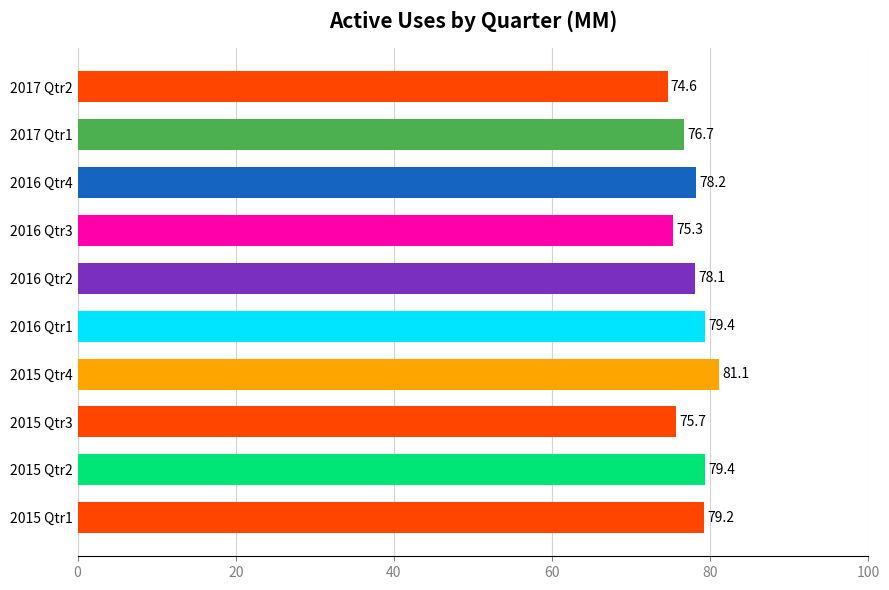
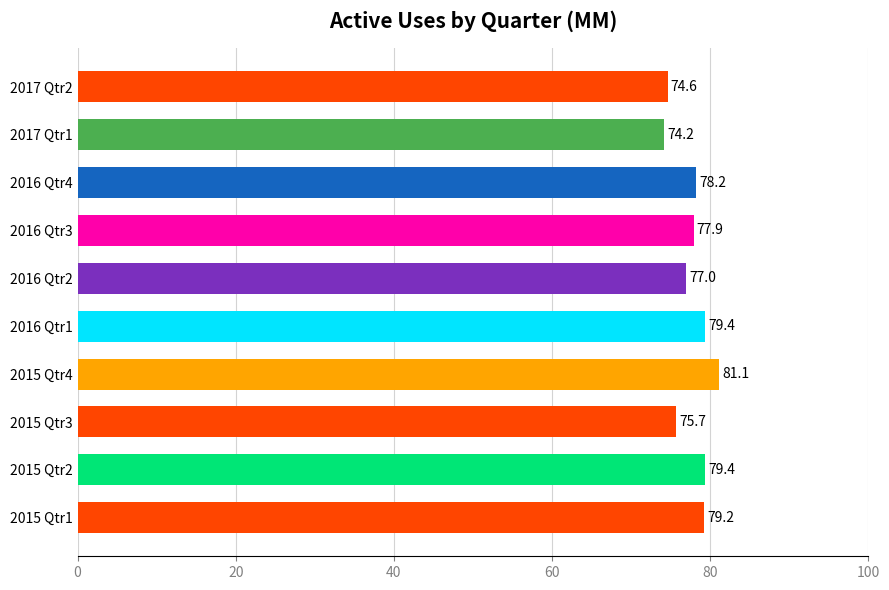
  {
    "2017 Qtr2": 74.6,
-   "2017 Qtr1": 76.7,
+   "2017 Qtr1": 74.2,
    "2016 Qtr4": 78.2,
-   "2016 Qtr3": 75.3,
-   "2016 Qtr2": 78.1,
+   "2016 Qtr3": 77.9,
+   "2016 Qtr2": 77.0,
    "2016 Qtr1": 79.4,
    "2015 Qtr4": 81.1,
    "2015 Qtr3": 75.7,
    "2015 Qtr2": 79.4,
    "2015 Qtr1": 79.2
  }
